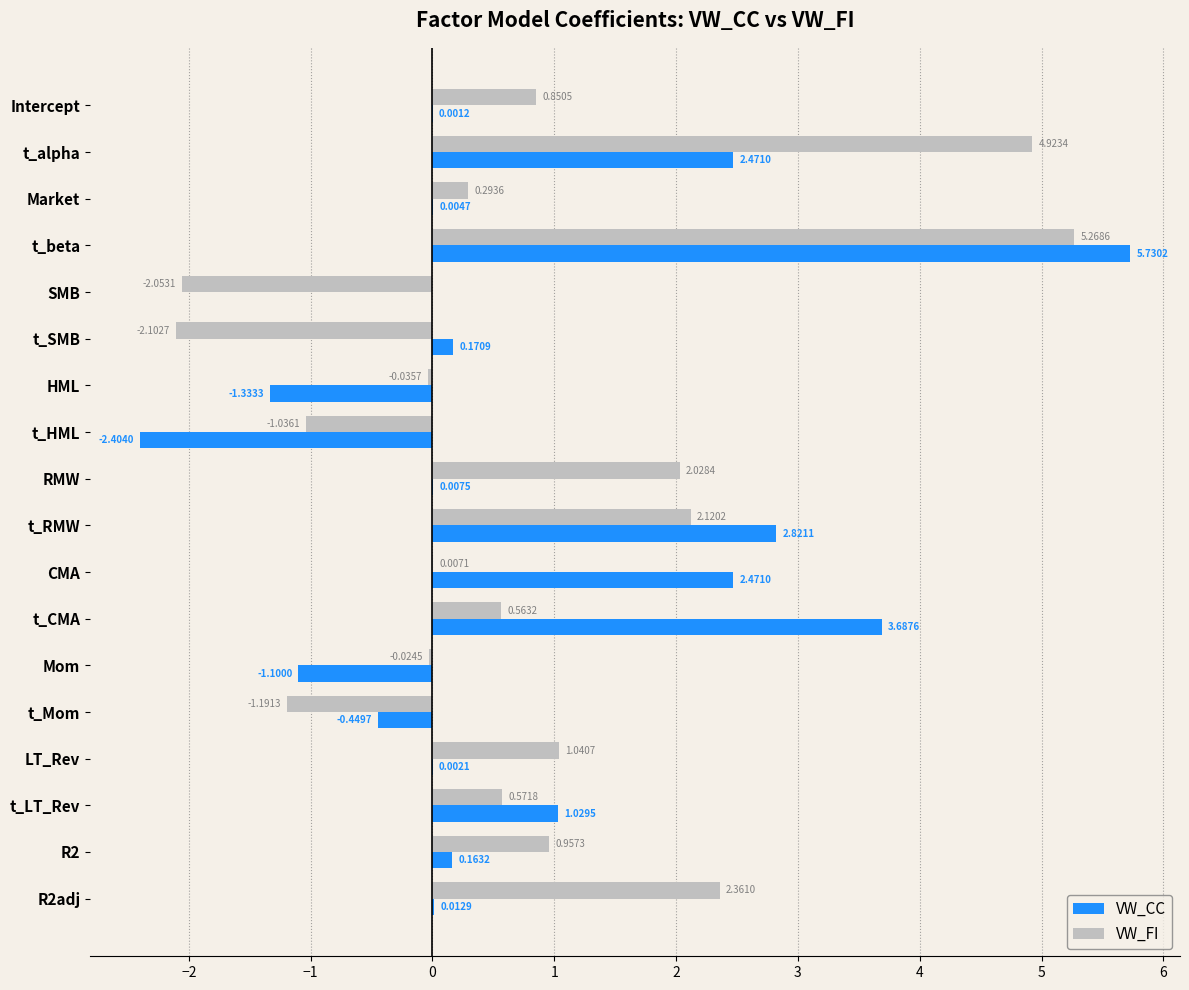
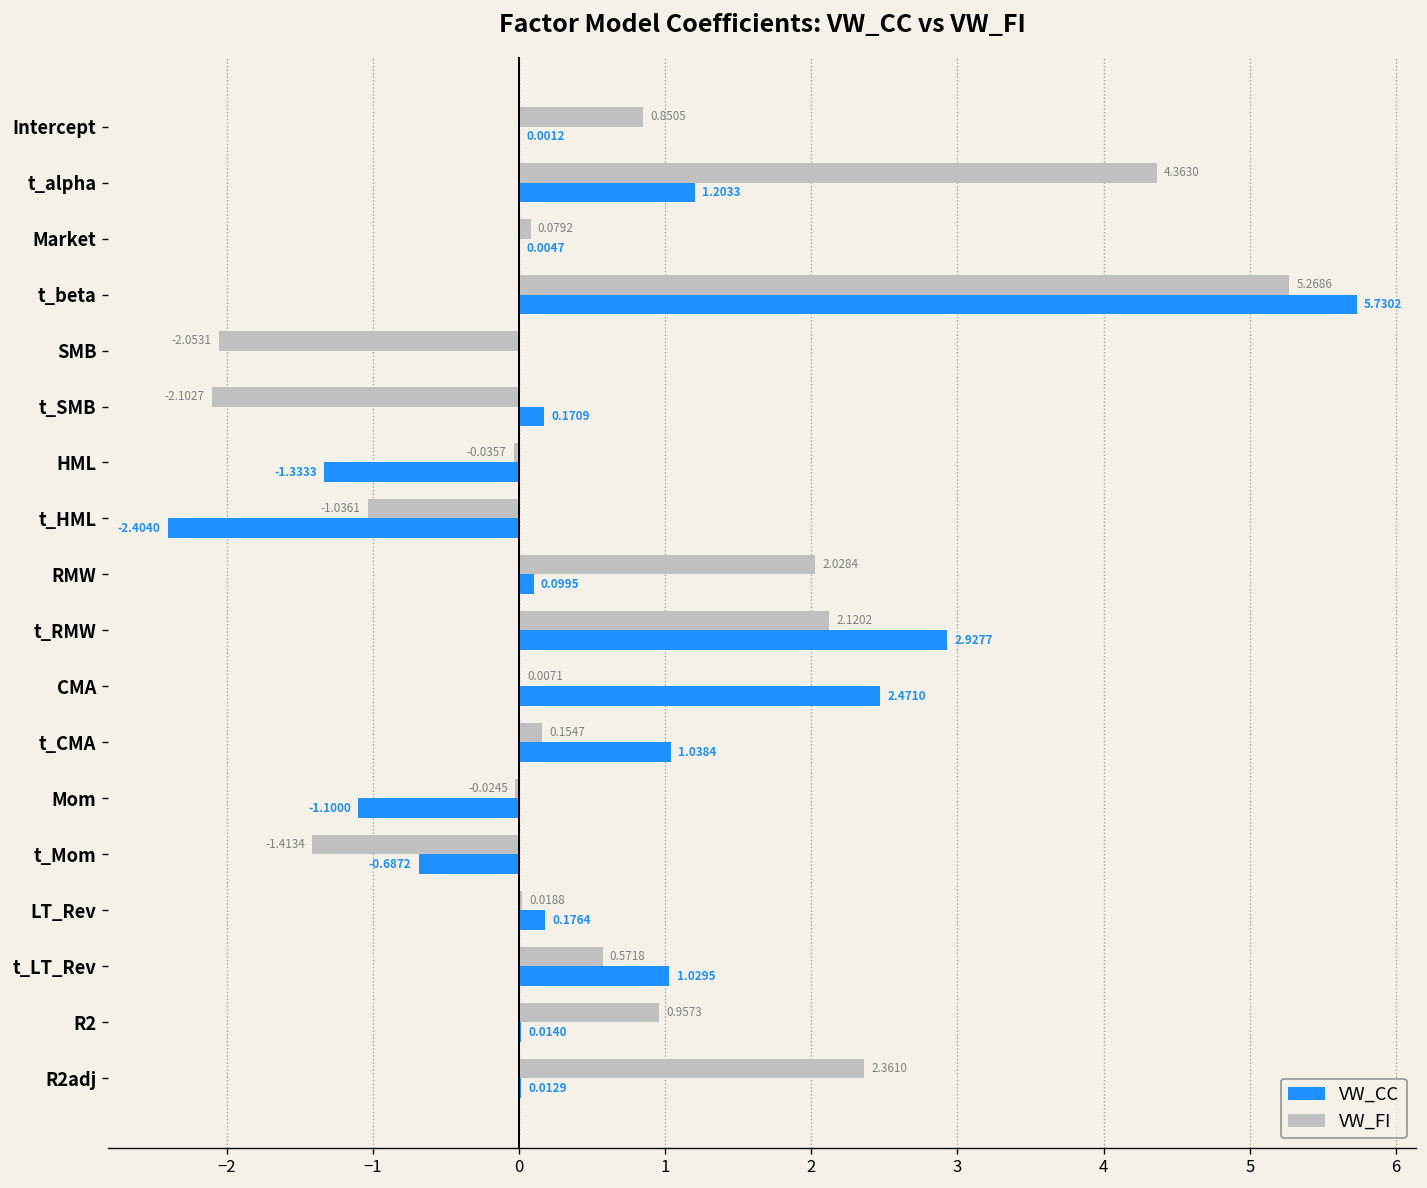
  {
    "VW_CC": {
      "Intercept": 0.0012,
-     "t_alpha": 2.4710,
+     "t_alpha": 1.2033,
      "Market": 0.0047,
      "t_beta": 5.7302,
      "t_SMB": 0.1709,
      "HML": -1.3333,
      "t_HML": -2.4040,
-     "RMW": 0.0075,
-     "t_RMW": 2.8211,
+     "RMW": 0.0995,
+     "t_RMW": 2.9277,
      "CMA": 2.4710,
-     "t_CMA": 3.6876,
+     "t_CMA": 1.0384,
      "Mom": -1.1000,
-     "t_Mom": -0.4497,
-     "LT_Rev": 0.0021,
+     "t_Mom": -0.6872,
+     "LT_Rev": 0.1764,
      "t_LT_Rev": 1.0295,
-     "R2": 0.1632,
+     "R2": 0.0140,
      "R2adj": 0.0129
    },
    "VW_FI": {
      "Intercept": 0.8505,
-     "t_alpha": 4.9234,
-     "Market": 0.2936,
+     "t_alpha": 4.3630,
+     "Market": 0.0792,
      "t_beta": 5.2686,
      "SMB": -2.0531,
      "t_SMB": -2.1027,
      "HML": -0.0357,
      "t_HML": -1.0361,
      "RMW": 2.0284,
      "t_RMW": 2.1202,
      "CMA": 0.0071,
-     "t_CMA": 0.5632,
+     "t_CMA": 0.1547,
      "Mom": -0.0245,
-     "t_Mom": -1.1913,
-     "LT_Rev": 1.0407,
+     "t_Mom": -1.4134,
+     "LT_Rev": 0.0188,
      "t_LT_Rev": 0.5718,
      "R2": 0.9573,
      "R2adj": 2.3610
    }
  }
